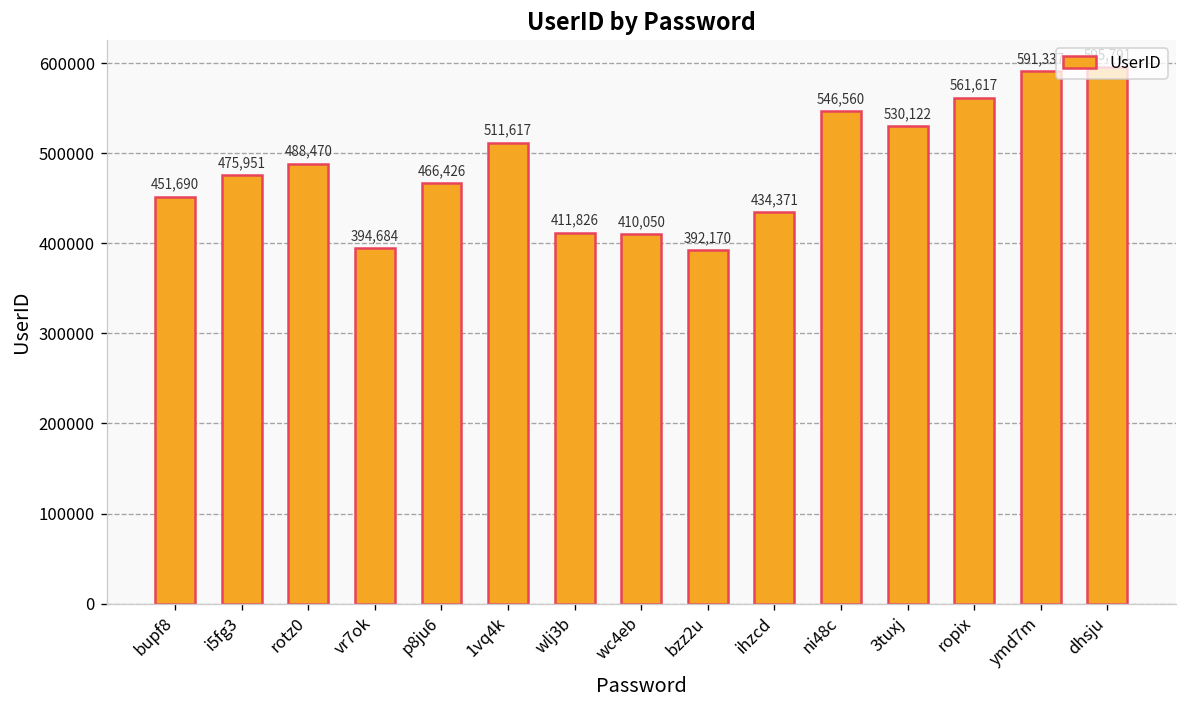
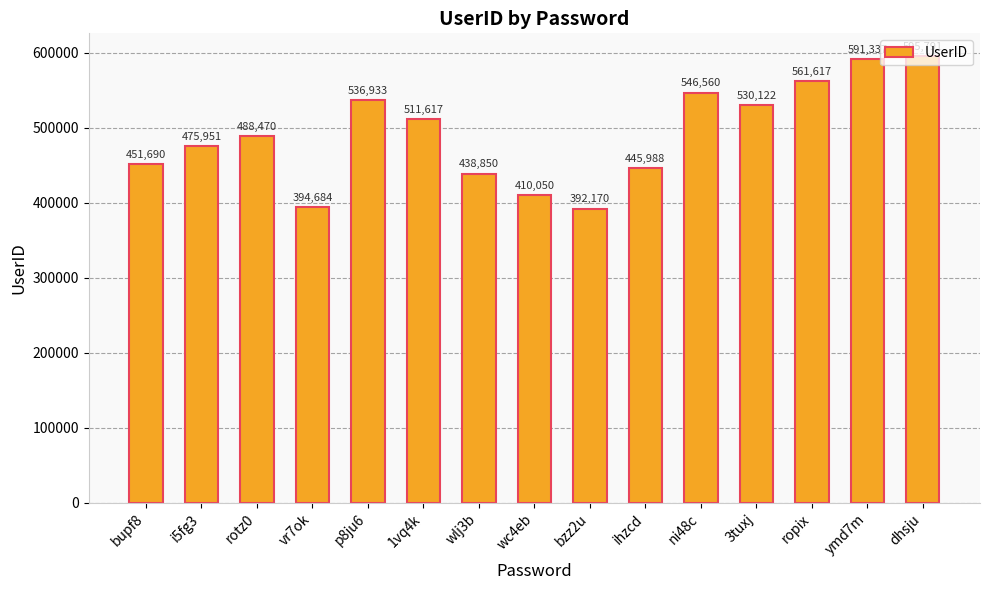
  {
    "bupf8": "451,690",
    "i5fg3": "475,951",
    "rotz0": "488,470",
    "vr7ok": "394,684",
-   "p8ju6": "466,426",
+   "p8ju6": "536,933",
    "1vq4k": "511,617",
-   "wlj3b": "411,826",
+   "wlj3b": "438,850",
    "wc4eb": "410,050",
    "bzz2u": "392,170",
-   "ihzcd": "434,371",
+   "ihzcd": "445,988",
    "ni48c": "546,560",
    "3tuxj": "530,122",
    "ropix": "561,617"
  }
